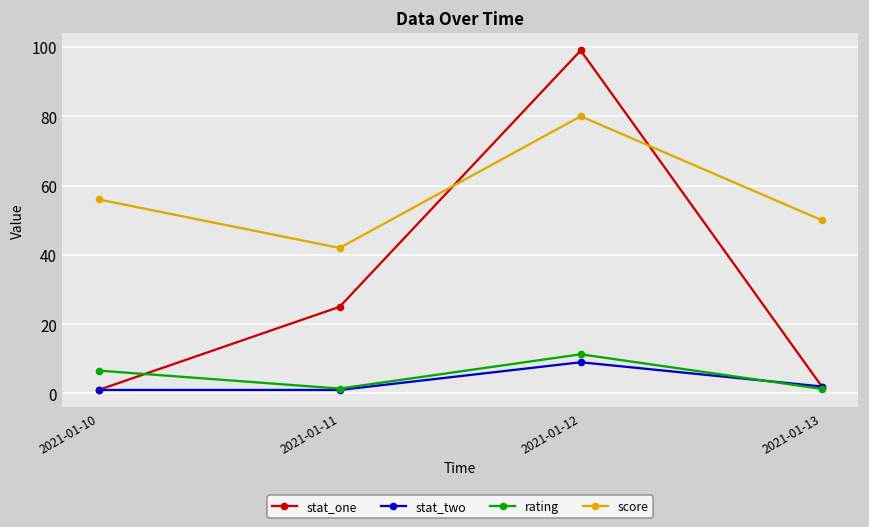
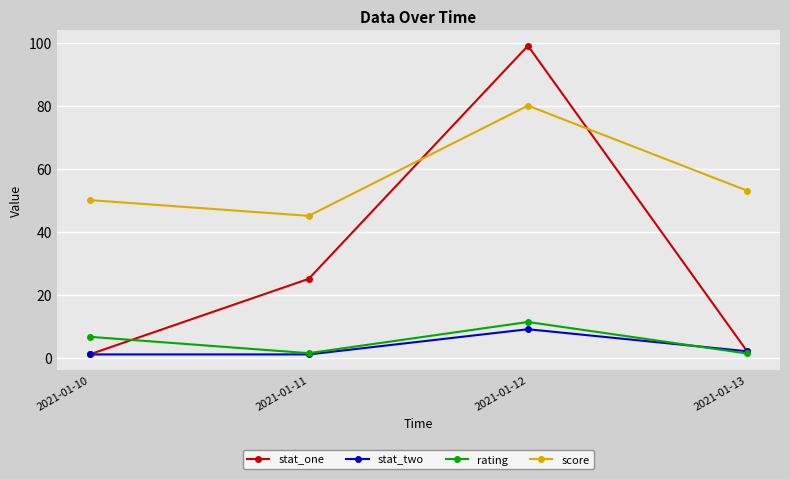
  {
    "stat_one": {
      "2021-01-11": 25,
      "2021-01-12": 99
    },
    "stat_two": {
      "2021-01-12": 9
    },
    "rating": {
      "2021-01-10": 7,
      "2021-01-12": 11
    },
    "score": {
-     "2021-01-10": 56,
-     "2021-01-11": 42,
+     "2021-01-10": 50,
+     "2021-01-11": 45,
      "2021-01-12": 80,
-     "2021-01-13": 50
+     "2021-01-13": 53
    }
  }
